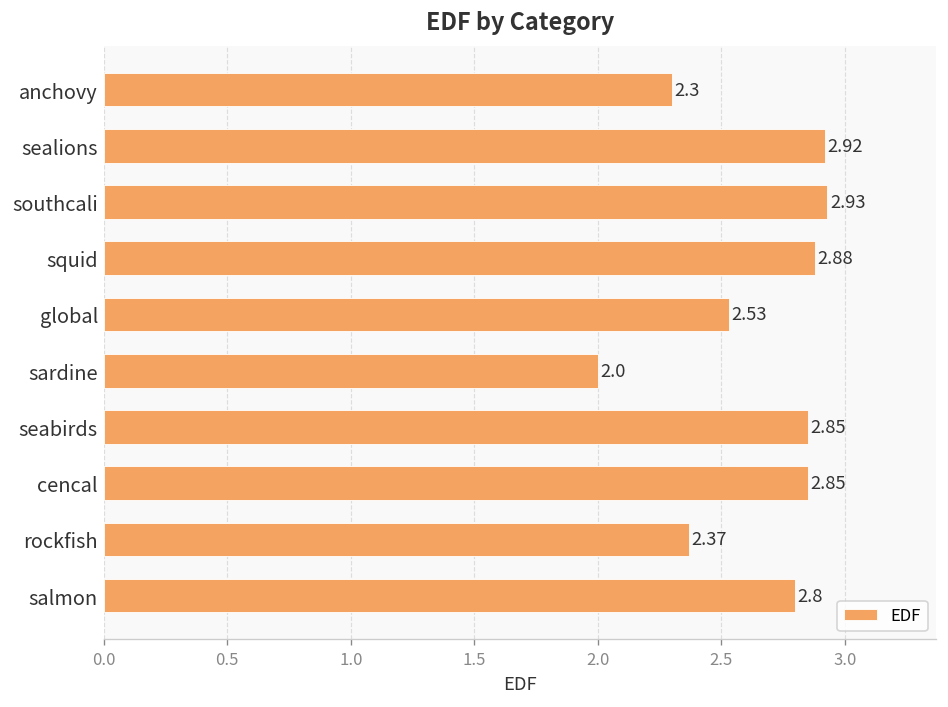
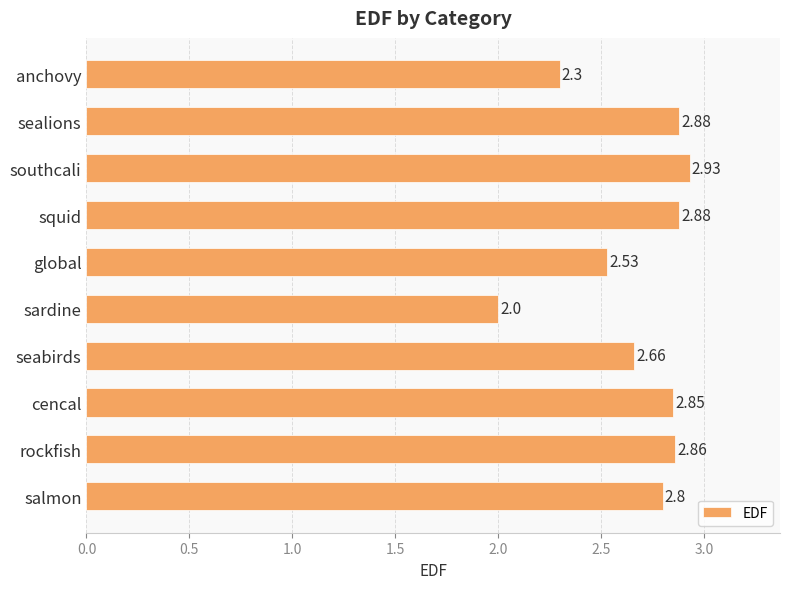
  {
    "anchovy": 2.3,
-   "sealions": 2.92,
+   "sealions": 2.88,
    "southcali": 2.93,
    "squid": 2.88,
    "global": 2.53,
    "sardine": 2.0,
-   "seabirds": 2.85,
+   "seabirds": 2.66,
    "cencal": 2.85,
-   "rockfish": 2.37,
+   "rockfish": 2.86,
    "salmon": 2.8
  }
